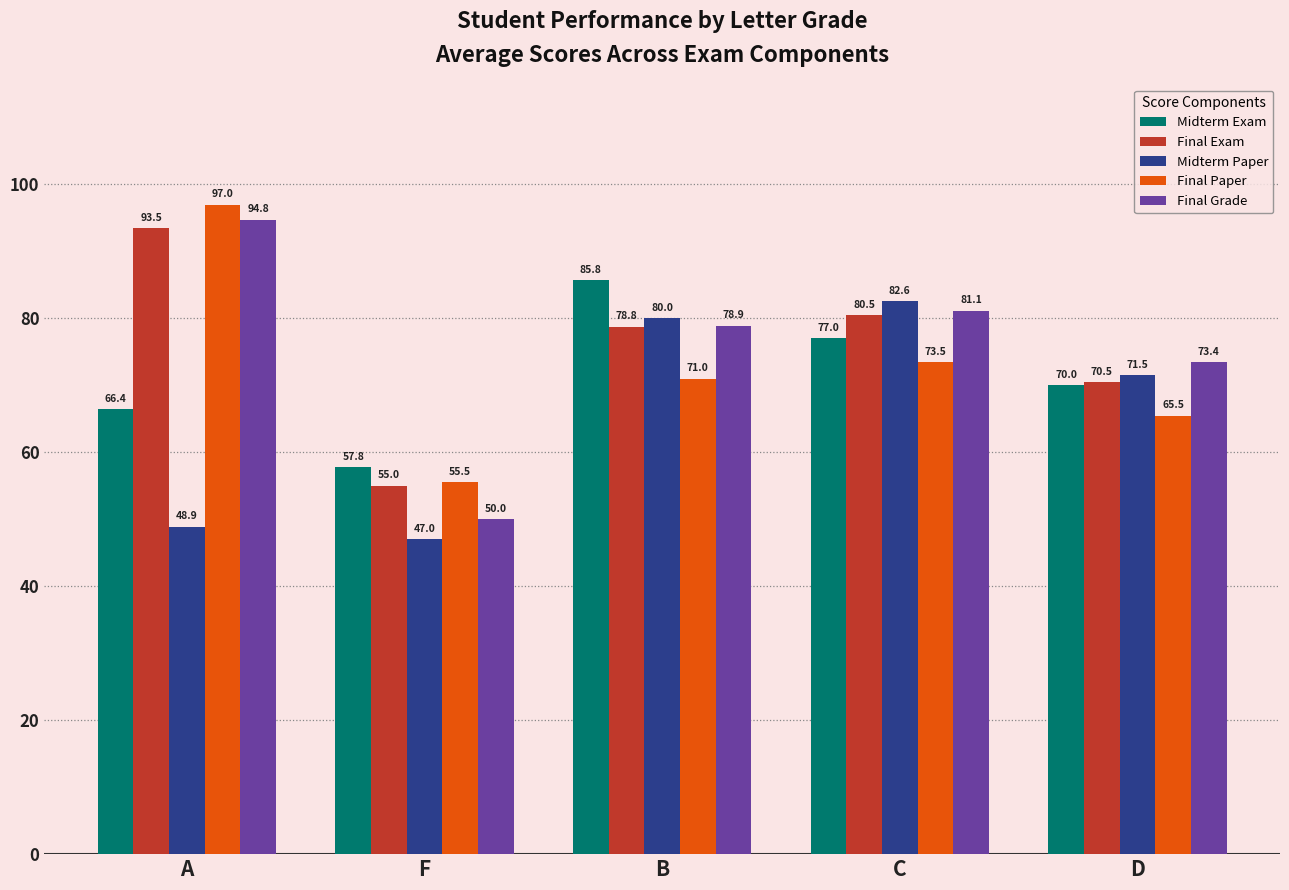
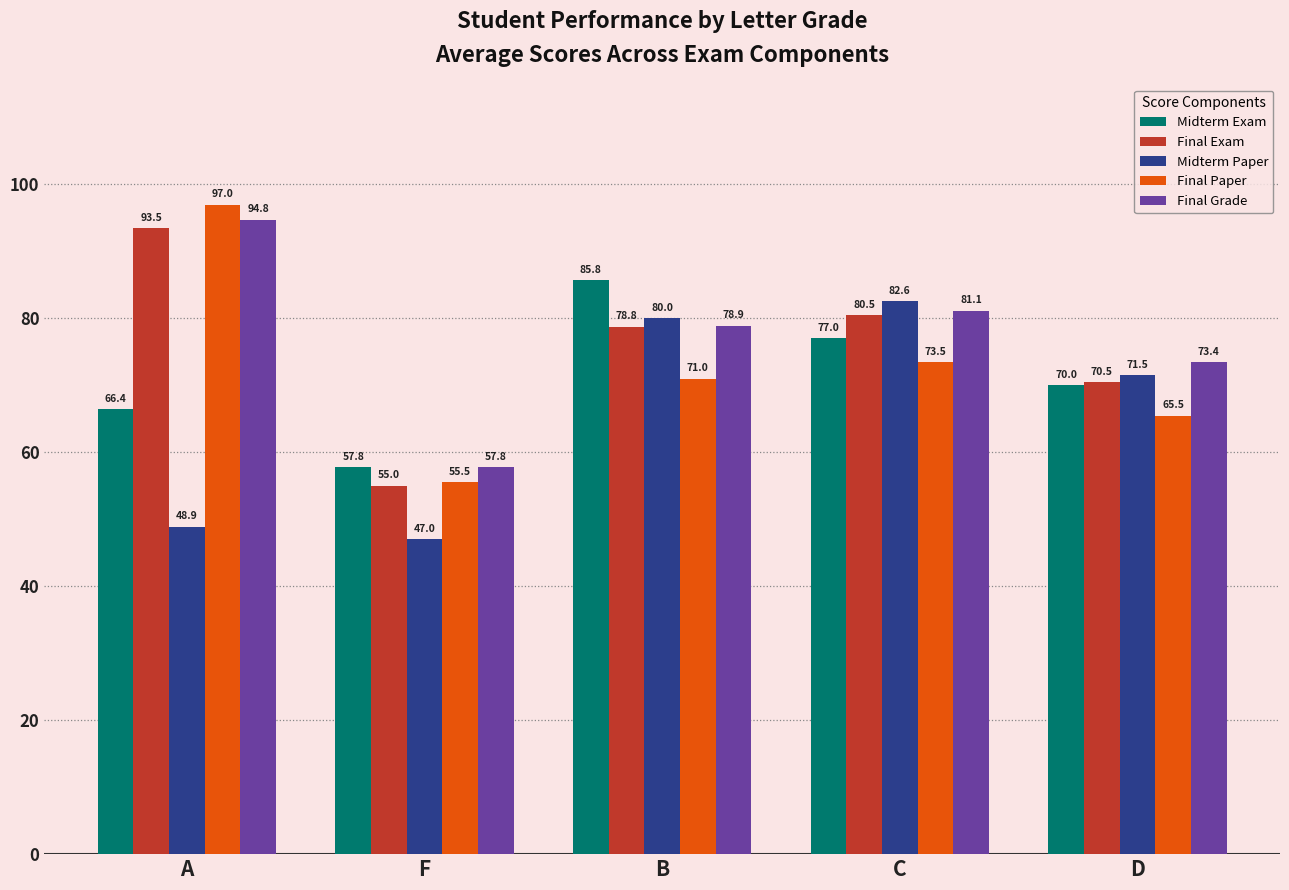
  {
    "Midterm Exam": {
      "A": 66.4,
      "F": 57.8,
      "B": 85.8,
      "C": 77.0,
      "D": 70.0
    },
    "Midterm Paper": {
      "A": 48.9,
      "F": 47.0,
      "B": 80.0,
      "C": 82.6,
      "D": 71.5
    },
    "Final Grade": {
      "A": 94.8,
-     "F": 50.0,
+     "F": 57.8,
      "B": 78.9,
      "C": 81.1,
      "D": 73.4
    }
  }
